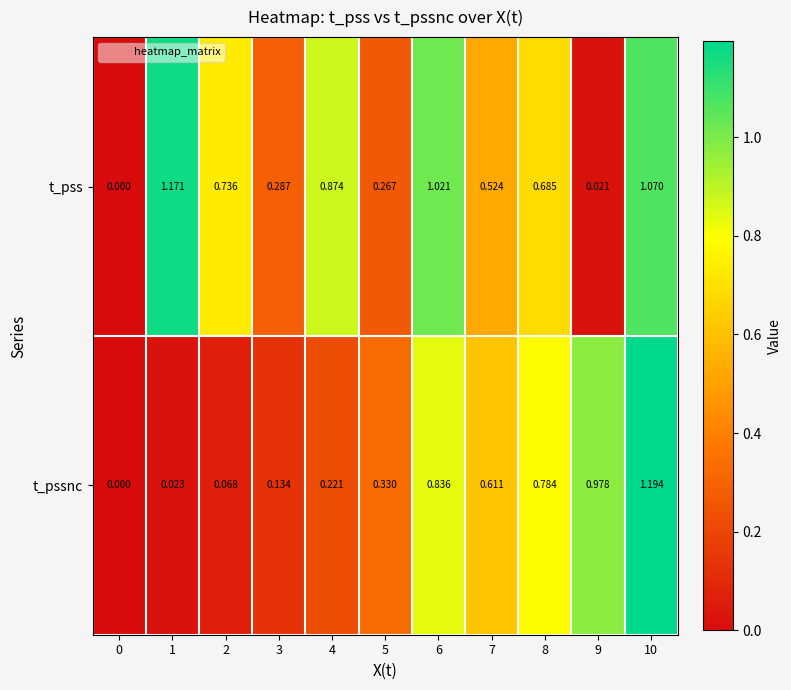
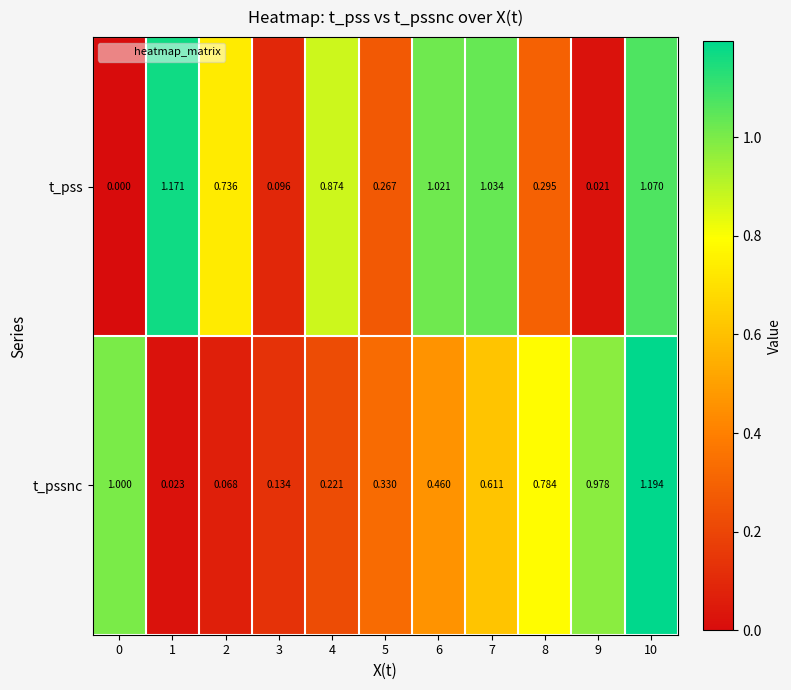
  {
    "t_pss": {
      "0": 0.000,
      "1": 1.171,
      "2": 0.736,
-     "3": 0.287,
+     "3": 0.096,
      "4": 0.874,
      "5": 0.267,
      "6": 1.021,
-     "7": 0.524,
-     "8": 0.685,
+     "7": 1.034,
+     "8": 0.295,
      "9": 0.021,
      "10": 1.070
    },
    "t_pssnc": {
-     "0": 0.000,
+     "0": 1.000,
      "1": 0.023,
      "2": 0.068,
      "3": 0.134,
      "4": 0.221,
      "5": 0.330,
-     "6": 0.836,
+     "6": 0.460,
      "7": 0.611,
      "8": 0.784,
      "9": 0.978,
      "10": 1.194
    }
  }
